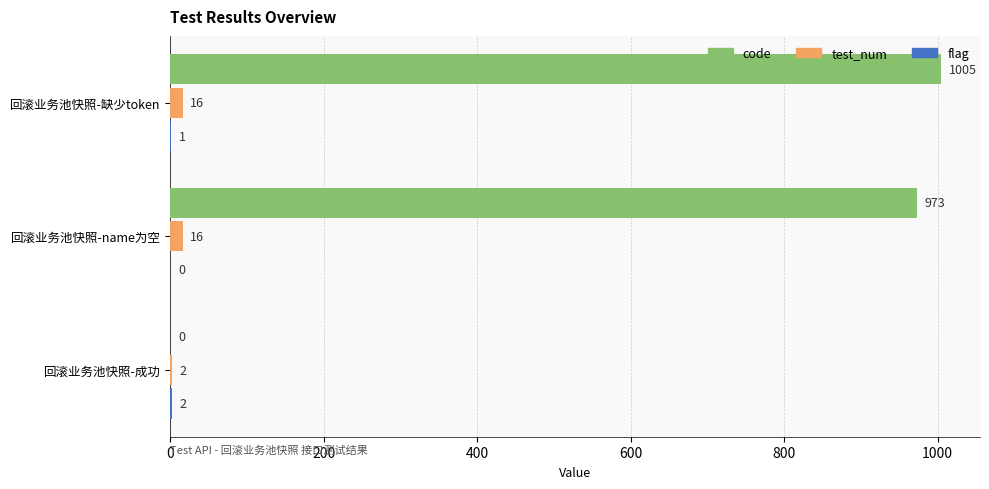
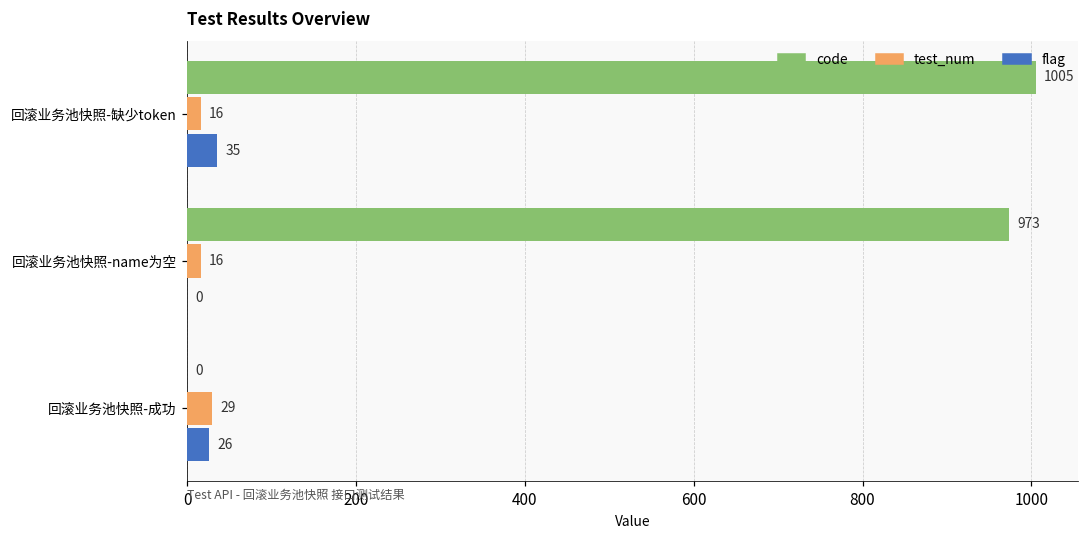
  {
    "code": {
      "回滚业务池快照-缺少token": 1005,
      "回滚业务池快照-name为空": 973,
      "回滚业务池快照-成功": 0
    },
    "test_num": {
      "回滚业务池快照-缺少token": 16,
      "回滚业务池快照-name为空": 16,
-     "回滚业务池快照-成功": 2
+     "回滚业务池快照-成功": 29
    },
    "flag": {
-     "回滚业务池快照-缺少token": 1,
+     "回滚业务池快照-缺少token": 35,
      "回滚业务池快照-name为空": 0,
-     "回滚业务池快照-成功": 2
+     "回滚业务池快照-成功": 26
    }
  }
